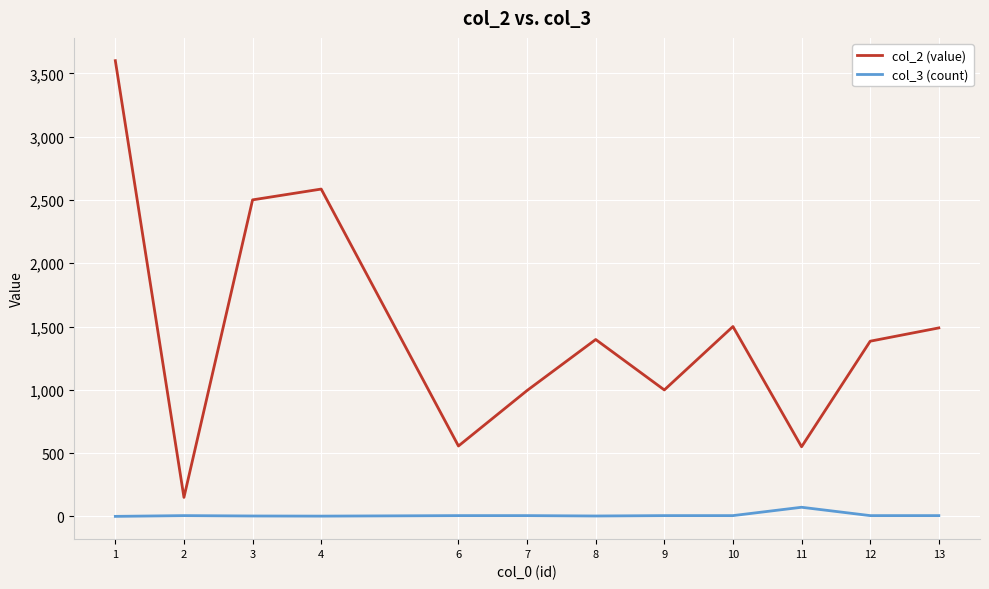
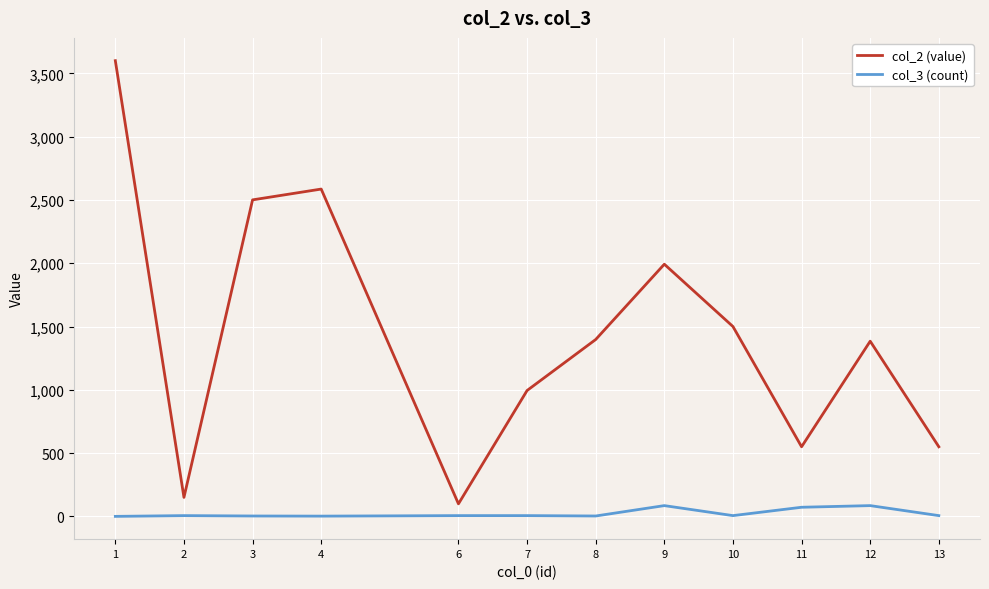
  {
    "col_2 (value)": {
      "1": "3,600",
      "2": "150",
      "3": "2,500",
      "4": "2,590",
-     "6": "560",
+     "6": "100",
      "7": "990",
      "8": "1,400",
-     "9": "1,000",
+     "9": "1,990",
      "10": "1,500",
      "11": "550",
      "12": "1,380",
-     "13": "1,490"
+     "13": "550"
    },
    "col_3 (count)": {
      "1": "0",
      "2": "10",
      "3": "0",
      "4": "0",
      "6": "10",
      "7": "10",
      "8": "0",
-     "9": "10",
+     "9": "90",
      "10": "10",
      "11": "70",
-     "12": "10",
+     "12": "90",
      "13": "10"
    }
  }
